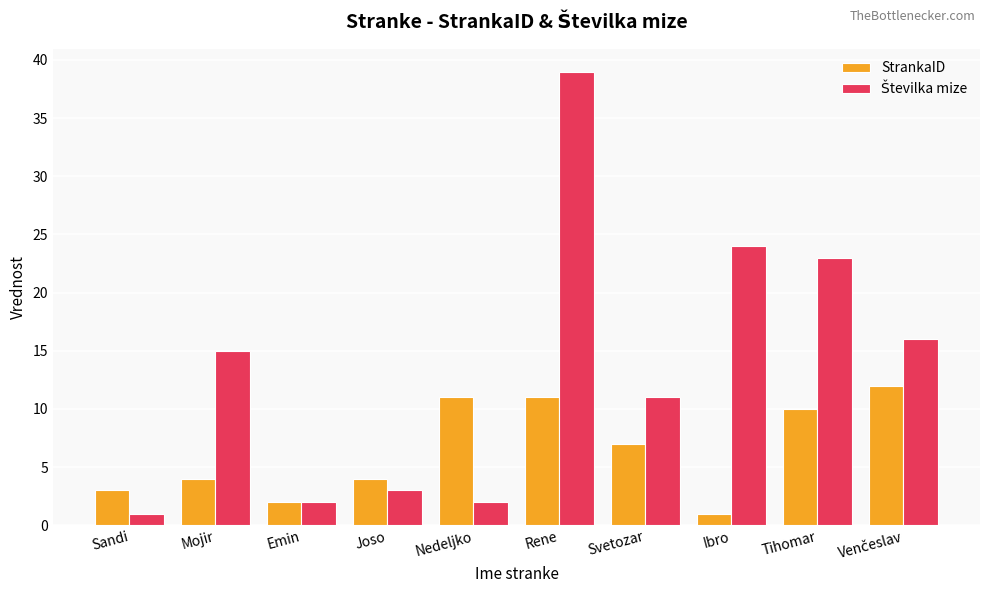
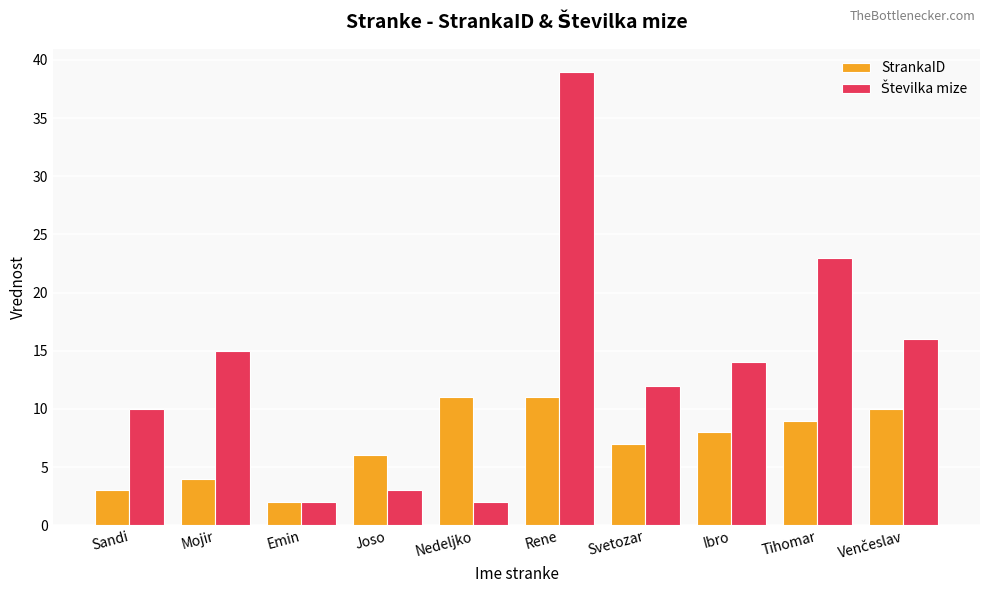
  {
    "StrankaID": {
      "Sandi": 3,
      "Mojir": 4,
      "Emin": 2,
-     "Joso": 4,
+     "Joso": 6,
      "Nedeljko": 11,
      "Rene": 11,
      "Svetozar": 7,
-     "Ibro": 1,
-     "Tihomar": 10,
-     "Venčeslav": 12
+     "Ibro": 8,
+     "Tihomar": 9,
+     "Venčeslav": 10
    },
    "Številka mize": {
-     "Sandi": 1,
+     "Sandi": 10,
      "Mojir": 15,
      "Emin": 2,
      "Joso": 3,
      "Nedeljko": 2,
      "Rene": 39,
-     "Svetozar": 11,
-     "Ibro": 24,
+     "Svetozar": 12,
+     "Ibro": 14,
      "Tihomar": 23,
      "Venčeslav": 16
    }
  }
